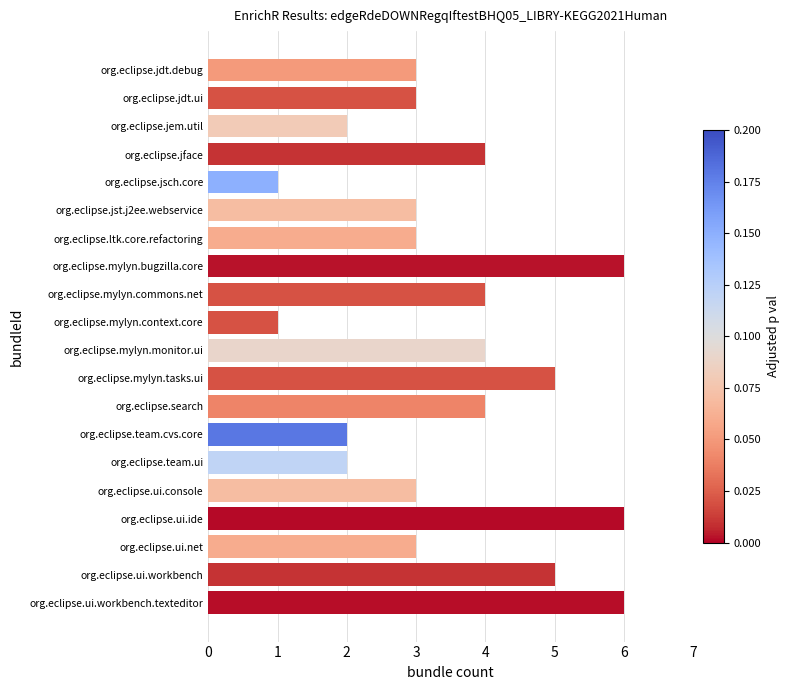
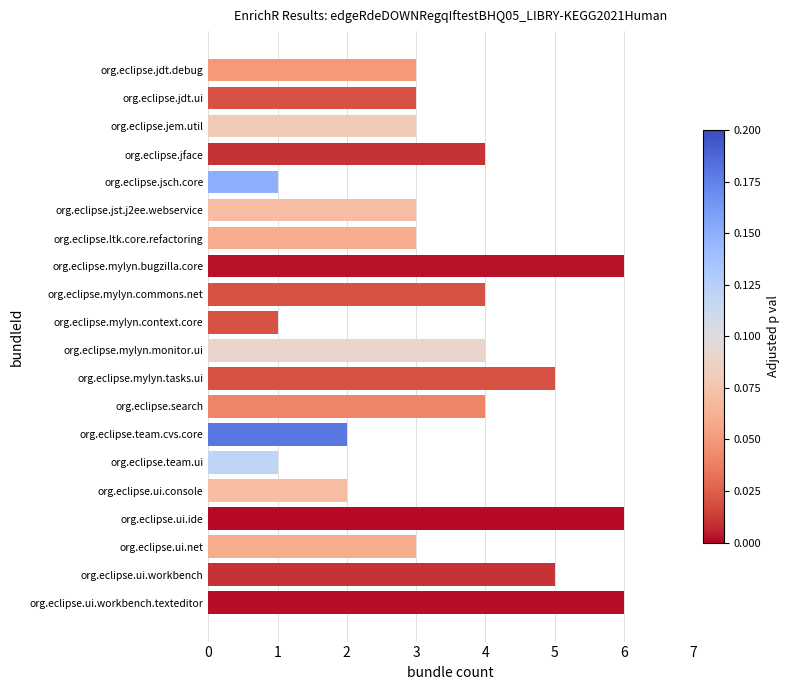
  {
    "org.eclipse.jdt.debug": 3,
    "org.eclipse.jdt.ui": 3,
-   "org.eclipse.jem.util": 2,
+   "org.eclipse.jem.util": 3,
    "org.eclipse.jface": 4,
    "org.eclipse.jsch.core": 1,
    "org.eclipse.jst.j2ee.webservice": 3,
    "org.eclipse.ltk.core.refactoring": 3,
    "org.eclipse.mylyn.bugzilla.core": 6,
    "org.eclipse.mylyn.commons.net": 4,
    "org.eclipse.mylyn.context.core": 1,
    "org.eclipse.mylyn.monitor.ui": 4,
    "org.eclipse.mylyn.tasks.ui": 5,
    "org.eclipse.search": 4,
    "org.eclipse.team.cvs.core": 2,
-   "org.eclipse.team.ui": 2,
-   "org.eclipse.ui.console": 3,
+   "org.eclipse.team.ui": 1,
+   "org.eclipse.ui.console": 2,
    "org.eclipse.ui.ide": 6,
    "org.eclipse.ui.net": 3,
    "org.eclipse.ui.workbench": 5,
    "org.eclipse.ui.workbench.texteditor": 6
  }
